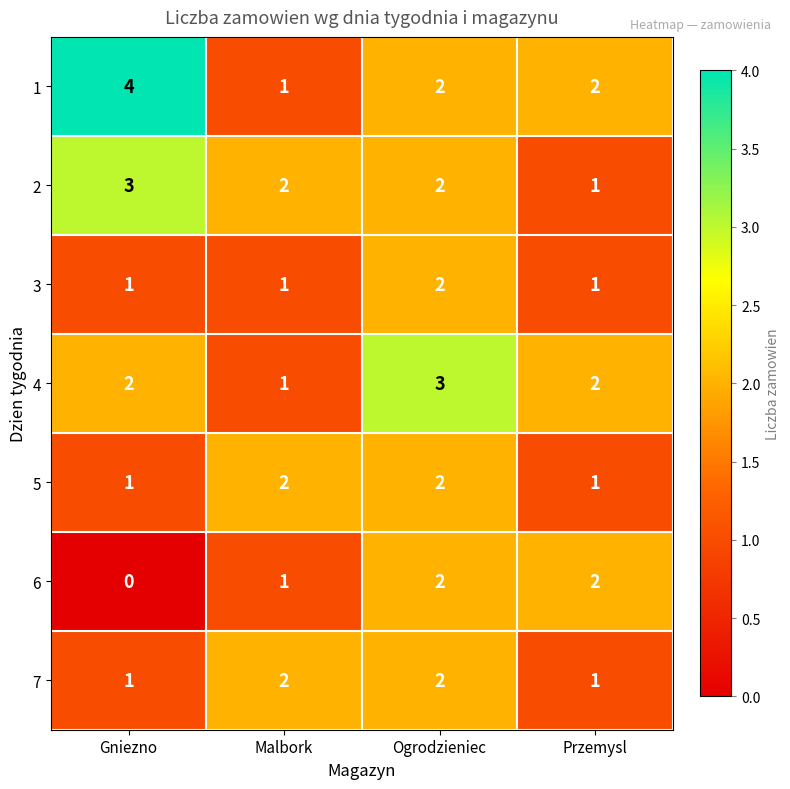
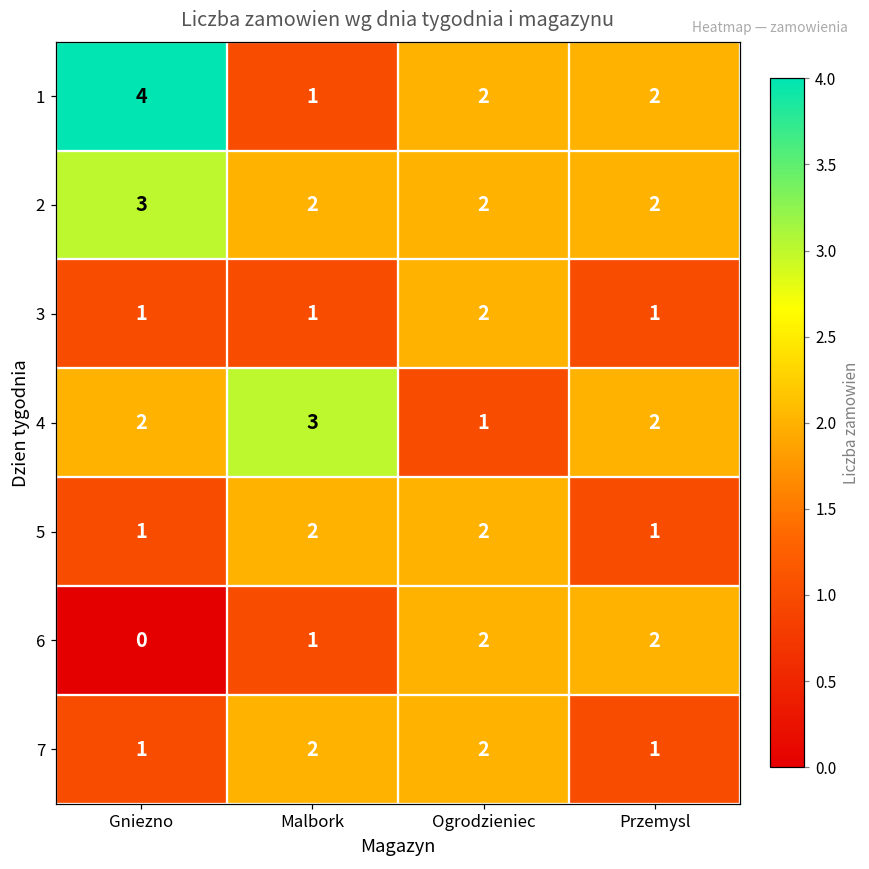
  {
    "1": {
      "Gniezno": 4,
      "Malbork": 1,
      "Ogrodzieniec": 2,
      "Przemysl": 2
    },
    "2": {
      "Gniezno": 3,
      "Malbork": 2,
      "Ogrodzieniec": 2,
-     "Przemysl": 1
+     "Przemysl": 2
    },
    "3": {
      "Gniezno": 1,
      "Malbork": 1,
      "Ogrodzieniec": 2,
      "Przemysl": 1
    },
    "4": {
      "Gniezno": 2,
-     "Malbork": 1,
-     "Ogrodzieniec": 3,
+     "Malbork": 3,
+     "Ogrodzieniec": 1,
      "Przemysl": 2
    },
    "5": {
      "Gniezno": 1,
      "Malbork": 2,
      "Ogrodzieniec": 2,
      "Przemysl": 1
    },
    "6": {
      "Gniezno": 0,
      "Malbork": 1,
      "Ogrodzieniec": 2,
      "Przemysl": 2
    },
    "7": {
      "Gniezno": 1,
      "Malbork": 2,
      "Ogrodzieniec": 2,
      "Przemysl": 1
    }
  }
